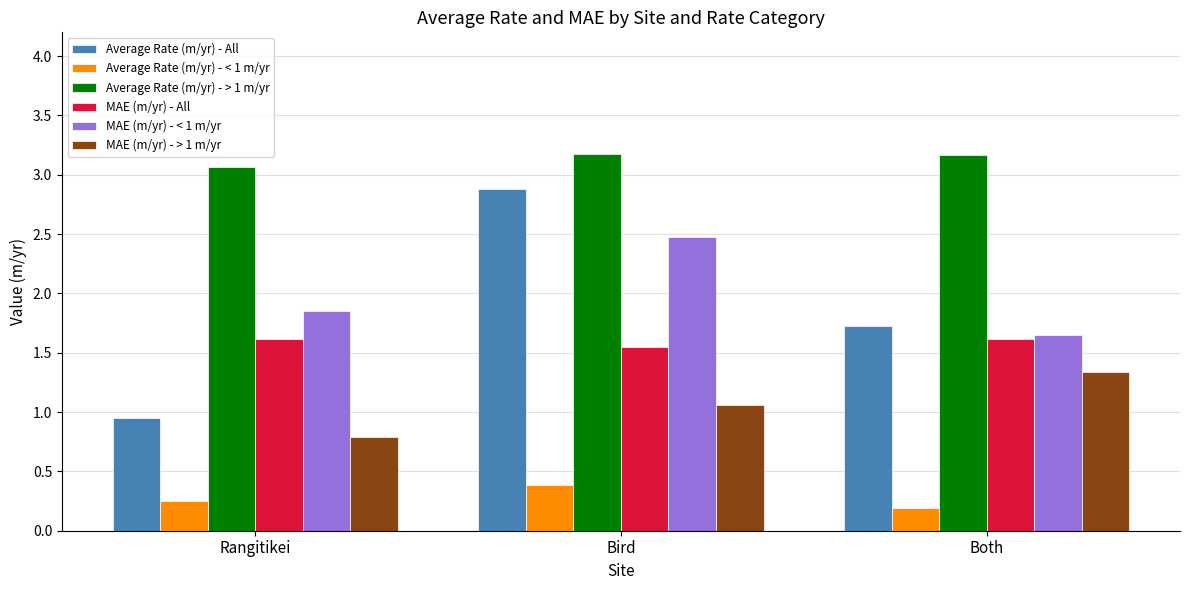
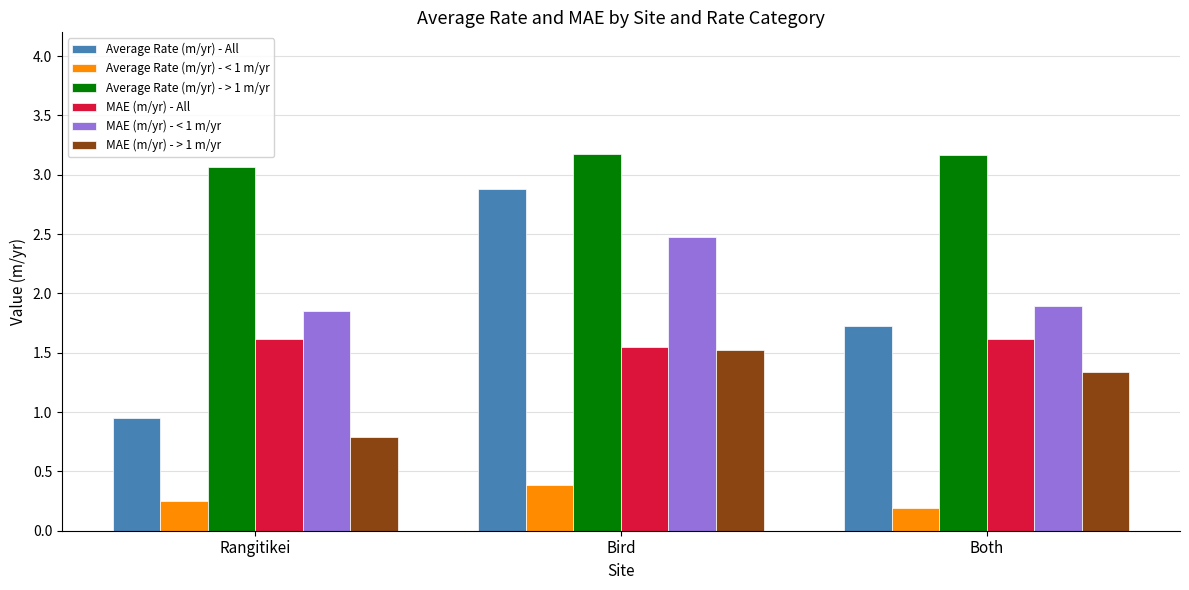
  {
    "Average Rate (m/yr) - All": {
      "Rangitikei": 0.95,
      "Bird": 2.88,
      "Both": 1.73
    },
    "Average Rate (m/yr) - < 1 m/yr": {
      "Rangitikei": 0.25,
      "Bird": 0.39,
      "Both": 0.19
    },
    "Average Rate (m/yr) - > 1 m/yr": {
      "Rangitikei": 3.07,
      "Bird": 3.18,
      "Both": 3.17
    },
    "MAE (m/yr) - All": {
      "Rangitikei": 1.62,
      "Bird": 1.55,
      "Both": 1.62
    },
    "MAE (m/yr) - < 1 m/yr": {
      "Rangitikei": 1.85,
      "Bird": 2.48,
-     "Both": 1.65
+     "Both": 1.90
    },
    "MAE (m/yr) - > 1 m/yr": {
      "Rangitikei": 0.79,
-     "Bird": 1.06,
+     "Bird": 1.52,
      "Both": 1.34
    }
  }
